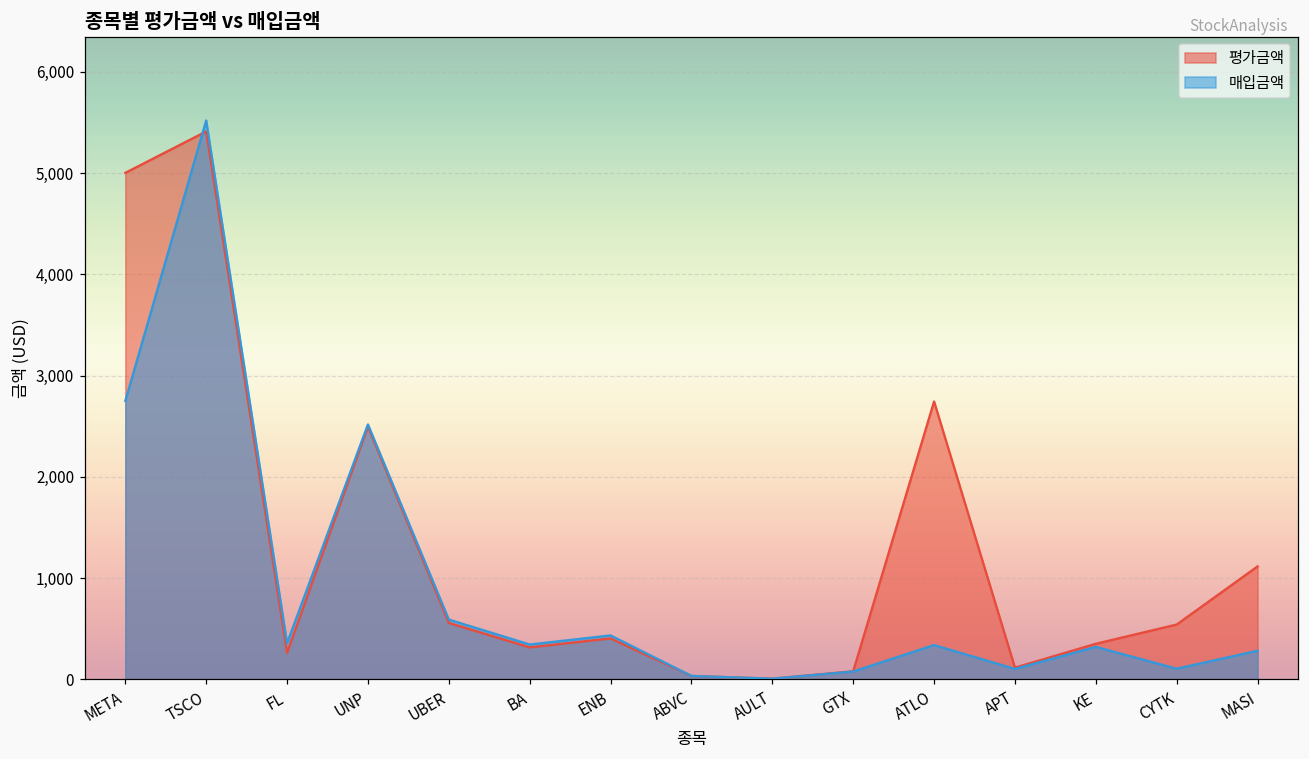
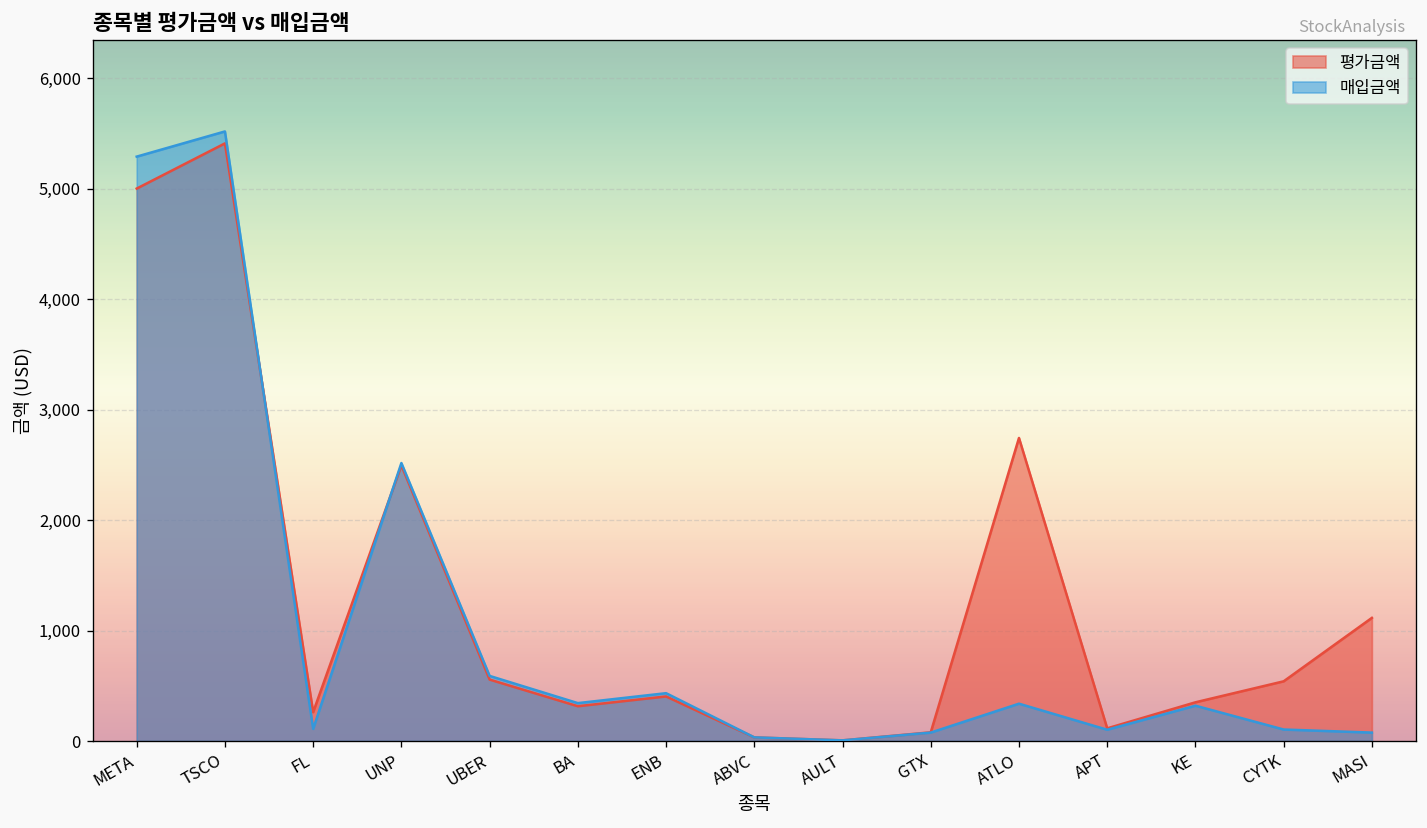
  {
    "평가금액": {
      "META": "5,000",
      "TSCO": "5,400",
      "FL": "300",
      "UBER": "600",
      "BA": "300",
      "ENB": "400",
      "ATLO": "2,700",
      "KE": "400",
      "CYTK": "500",
      "MASI": "1,100"
    },
    "매입금액": {
-     "META": "2,800",
+     "META": "5,300",
      "TSCO": "5,500",
-     "FL": "400",
+     "FL": "100",
      "UBER": "600",
      "BA": "300",
      "ENB": "400",
      "ATLO": "300",
      "KE": "300",
      "CYTK": "100",
-     "MASI": "300"
+     "MASI": "100"
    }
  }
